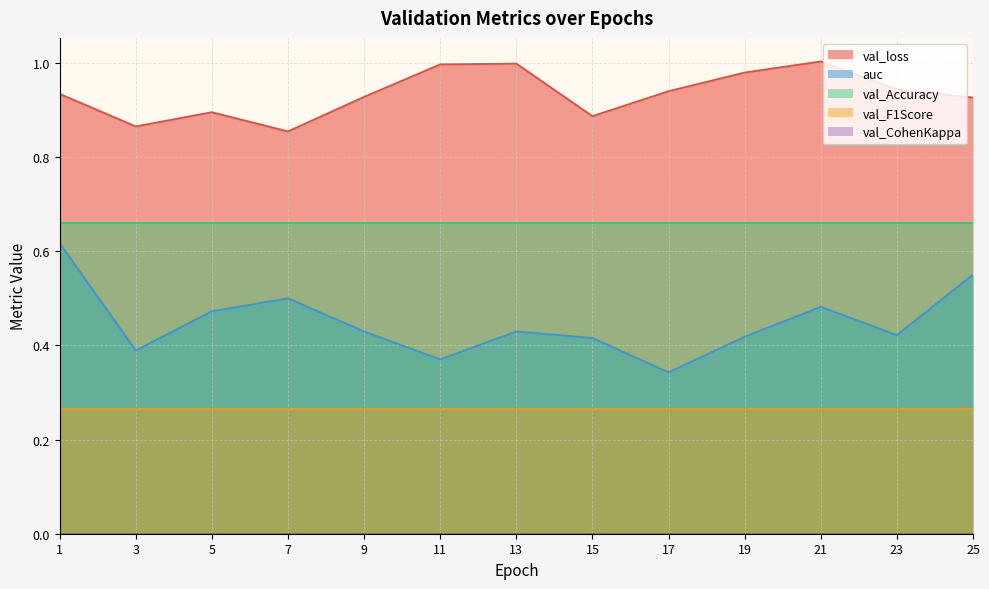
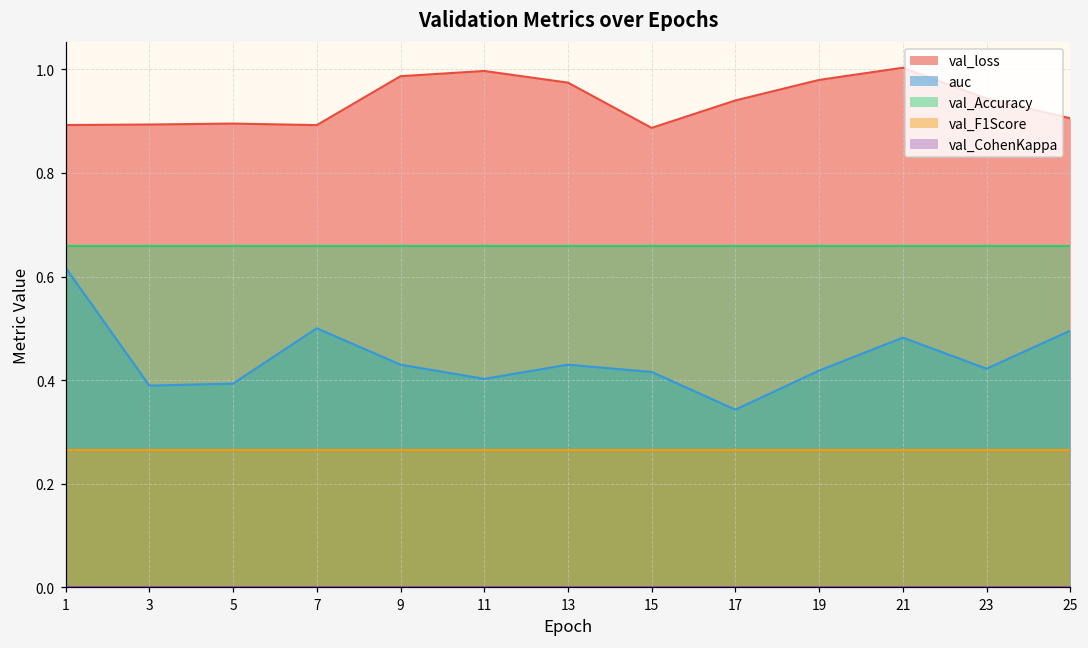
  {
    "val_loss": {
-     "1": 0.93,
-     "3": 0.87,
+     "1": 0.89,
+     "3": 0.89,
      "5": 0.90,
-     "7": 0.85,
-     "9": 0.93,
+     "7": 0.89,
+     "9": 0.99,
      "11": 1.00,
-     "13": 1.00,
+     "13": 0.97,
      "15": 0.89,
      "17": 0.94,
      "19": 0.98,
      "21": 1.00,
-     "25": 0.93
+     "25": 0.91
    },
    "auc": {
      "1": 0.62,
      "3": 0.39,
-     "5": 0.47,
+     "5": 0.39,
      "7": 0.50,
      "9": 0.43,
-     "11": 0.37,
+     "11": 0.40,
      "13": 0.43,
      "15": 0.42,
      "17": 0.34,
      "19": 0.42,
      "21": 0.48,
      "23": 0.42,
-     "25": 0.55
+     "25": 0.50
    },
    "val_Accuracy": {
      "1": 0.66,
      "3": 0.66,
      "5": 0.66,
      "7": 0.66,
      "9": 0.66,
      "11": 0.66,
      "13": 0.66,
      "15": 0.66,
      "17": 0.66,
      "19": 0.66,
      "21": 0.66,
      "23": 0.66,
      "25": 0.66
    },
    "val_F1Score": {
      "1": 0.26,
      "3": 0.26,
      "5": 0.26,
      "7": 0.26,
      "9": 0.26,
      "11": 0.26,
      "13": 0.26,
      "15": 0.26,
      "17": 0.26,
      "19": 0.26,
      "21": 0.26,
      "23": 0.26,
      "25": 0.26
    },
    "val_CohenKappa": {
      "1": 0.00,
      "3": 0.00,
      "5": 0.00,
      "7": 0.00,
      "9": 0.00,
      "11": 0.00,
      "13": 0.00,
      "15": 0.00,
      "17": 0.00,
      "19": 0.00,
      "21": 0.00,
      "23": 0.00,
      "25": 0.00
    }
  }
